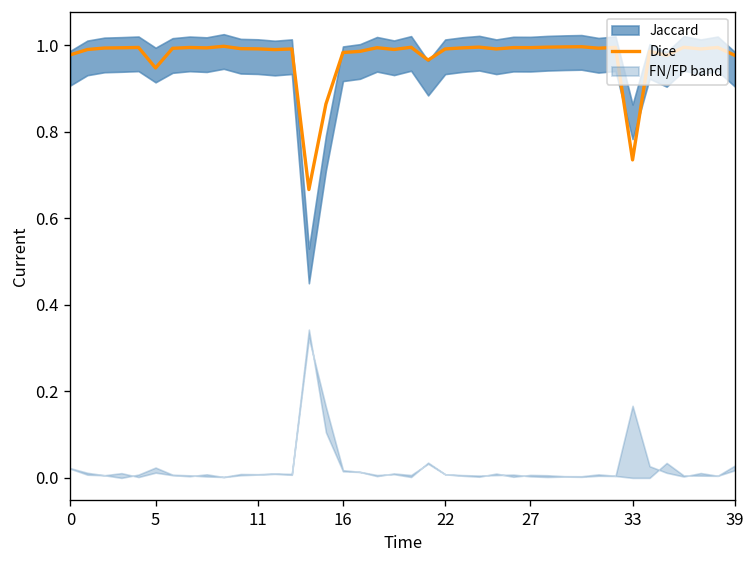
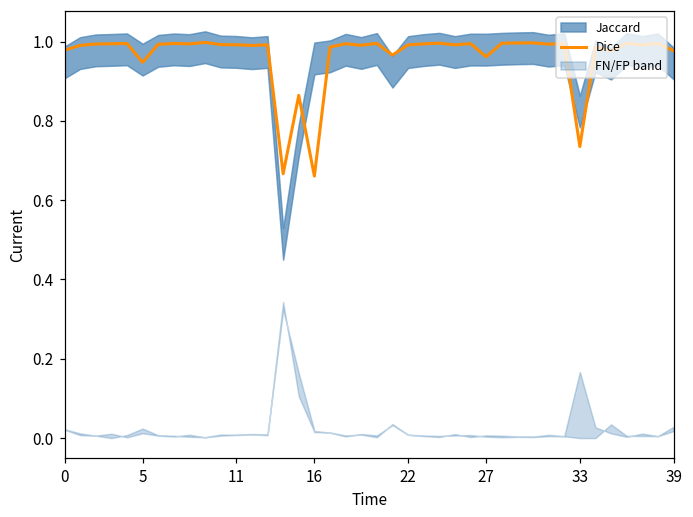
  {
    "Dice": {
      "0": 0.98,
      "5": 0.95,
-     "16": 0.98,
+     "16": 0.66,
      "22": 0.99,
-     "27": 0.99,
+     "27": 0.96,
      "33": 0.74,
      "39": 0.98
    }
  }
